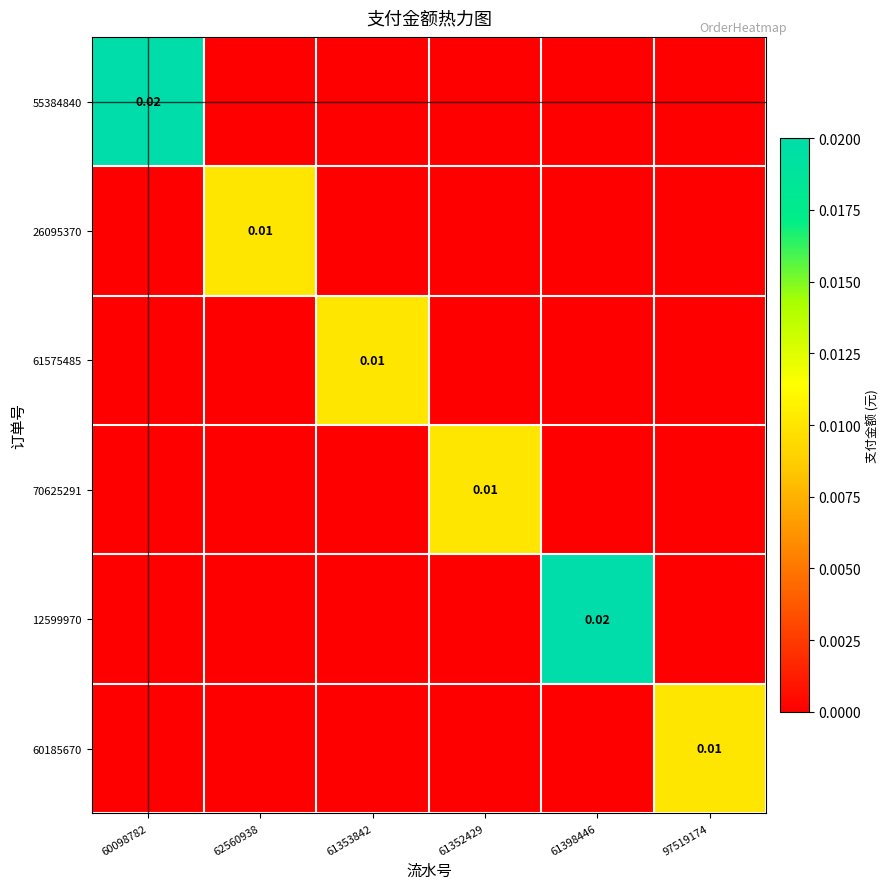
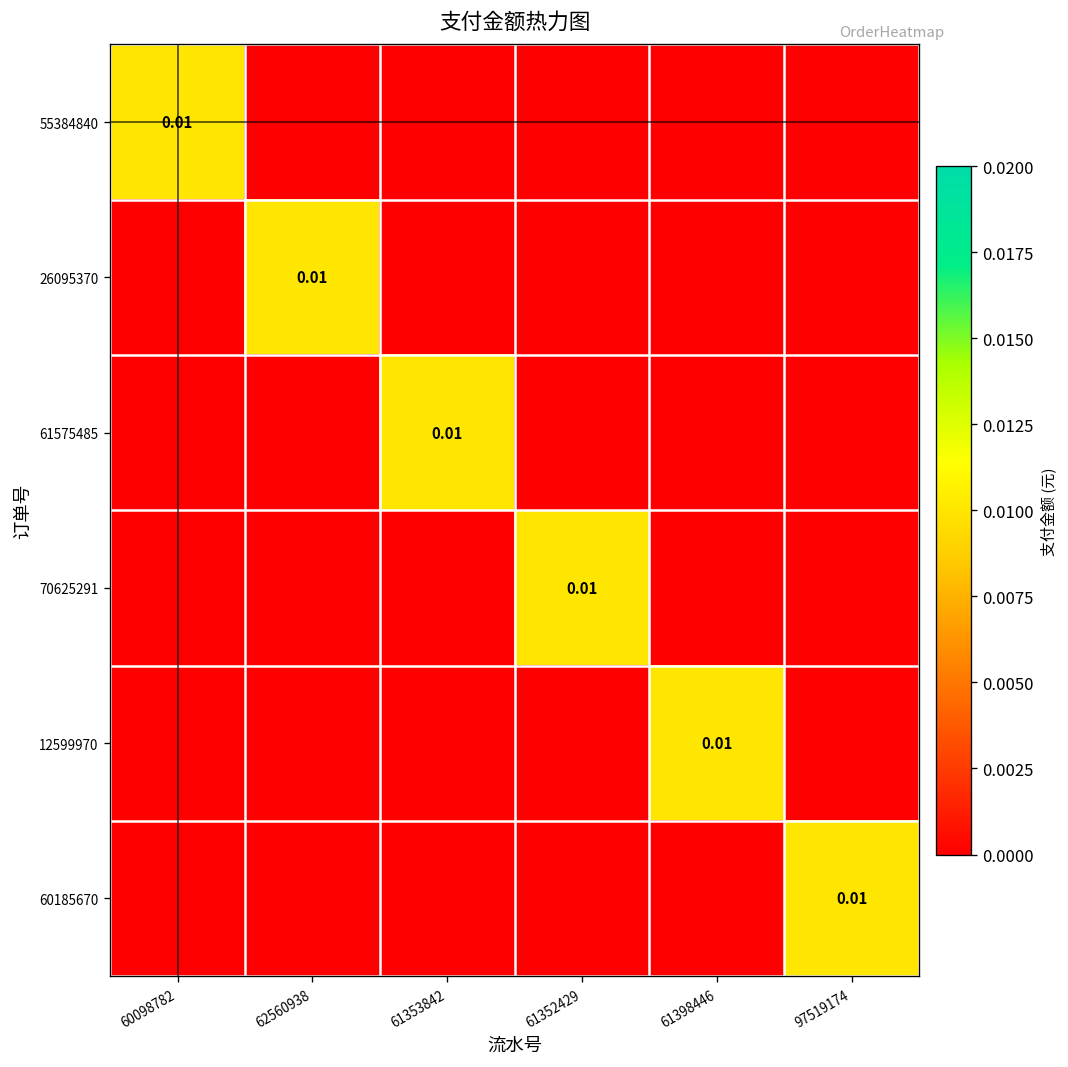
  {
    "55384840": {
-     "60098782": 0.02
+     "60098782": 0.01
    },
    "26095370": {
      "62560938": 0.01
    },
    "61575485": {
      "61353842": 0.01
    },
    "70625291": {
      "61352429": 0.01
    },
    "12599970": {
-     "61398446": 0.02
+     "61398446": 0.01
    },
    "60185670": {
      "97519174": 0.01
    }
  }
